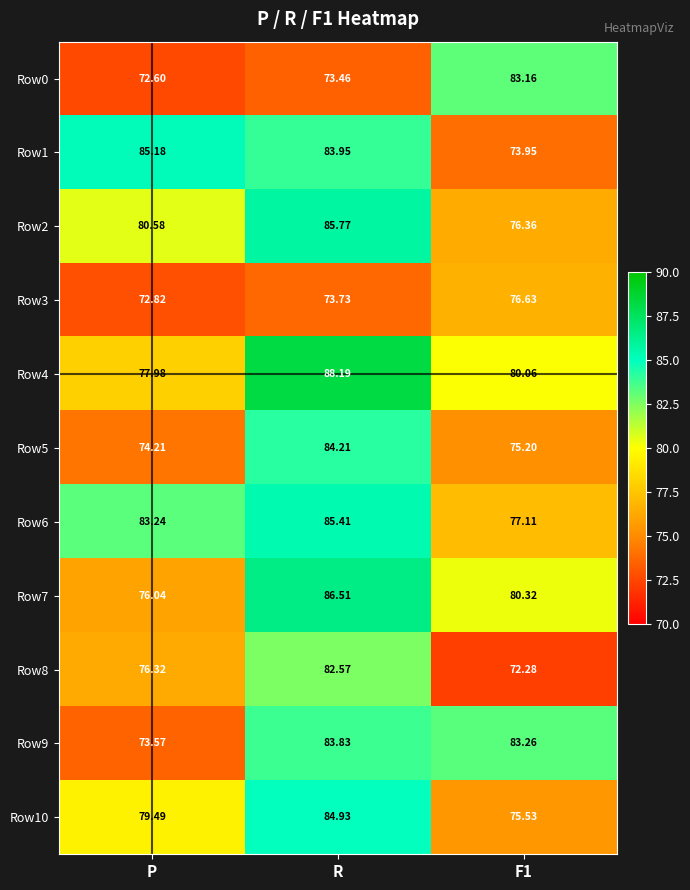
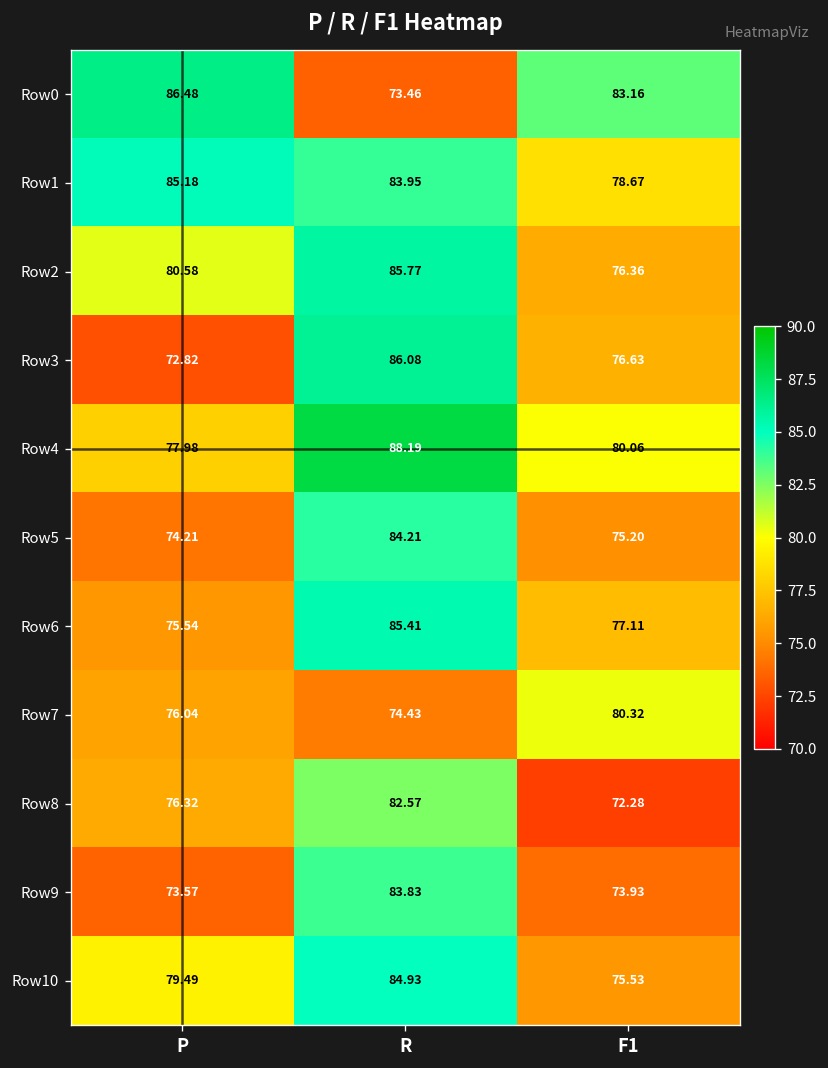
  {
    "Row0": {
-     "P": 72.60,
+     "P": 86.48,
      "R": 73.46,
      "F1": 83.16
    },
    "Row1": {
      "P": 85.18,
      "R": 83.95,
-     "F1": 73.95
+     "F1": 78.67
    },
    "Row2": {
      "P": 80.58,
      "R": 85.77,
      "F1": 76.36
    },
    "Row3": {
      "P": 72.82,
-     "R": 73.73,
+     "R": 86.08,
      "F1": 76.63
    },
    "Row4": {
      "P": 77.98,
      "R": 88.19,
      "F1": 80.06
    },
    "Row5": {
      "P": 74.21,
      "R": 84.21,
      "F1": 75.20
    },
    "Row6": {
-     "P": 83.24,
+     "P": 75.54,
      "R": 85.41,
      "F1": 77.11
    },
    "Row7": {
      "P": 76.04,
-     "R": 86.51,
+     "R": 74.43,
      "F1": 80.32
    },
    "Row8": {
      "P": 76.32,
      "R": 82.57,
      "F1": 72.28
    },
    "Row9": {
      "P": 73.57,
      "R": 83.83,
-     "F1": 83.26
+     "F1": 73.93
    },
    "Row10": {
      "P": 79.49,
      "R": 84.93,
      "F1": 75.53
    }
  }
